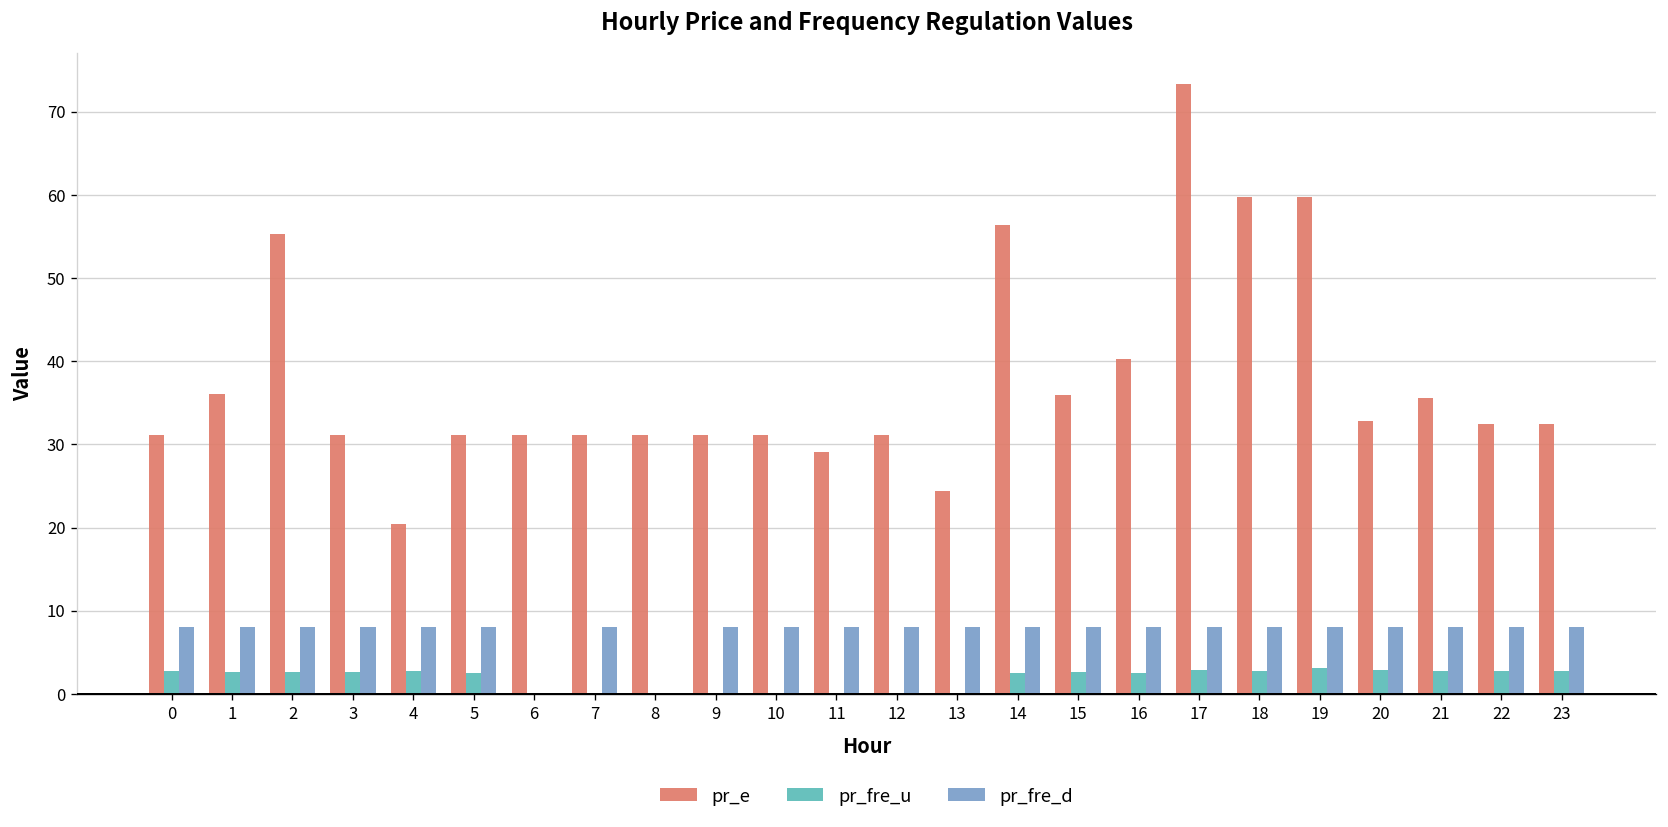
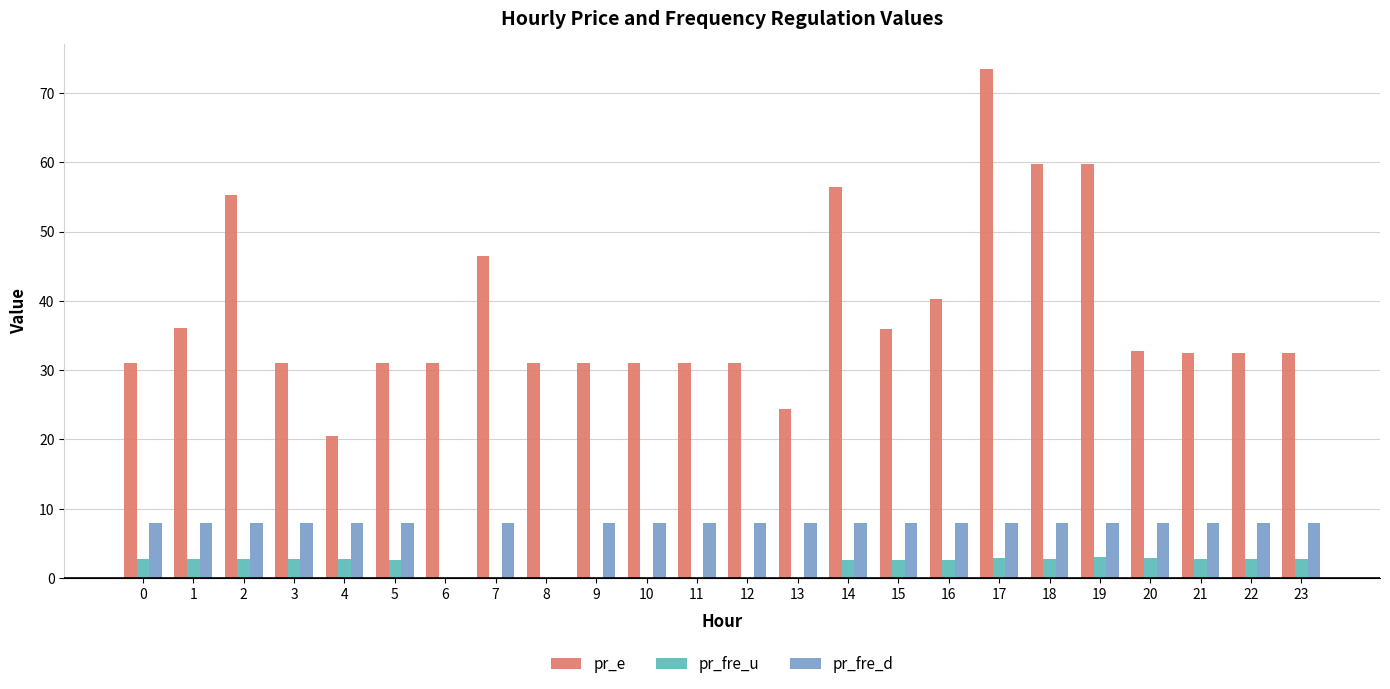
  {
    "pr_e": {
      "0": 31,
      "1": 36,
      "2": 55,
      "3": 31,
      "4": 20,
      "5": 31,
      "6": 31,
-     "7": 31,
+     "7": 46,
      "8": 31,
      "9": 31,
      "10": 31,
-     "11": 29,
+     "11": 31,
      "12": 31,
      "13": 24,
      "14": 56,
      "15": 36,
      "16": 40,
      "17": 73,
      "18": 60,
      "19": 60,
      "20": 33,
-     "21": 36,
+     "21": 32,
      "22": 32,
      "23": 32
    }
  }
